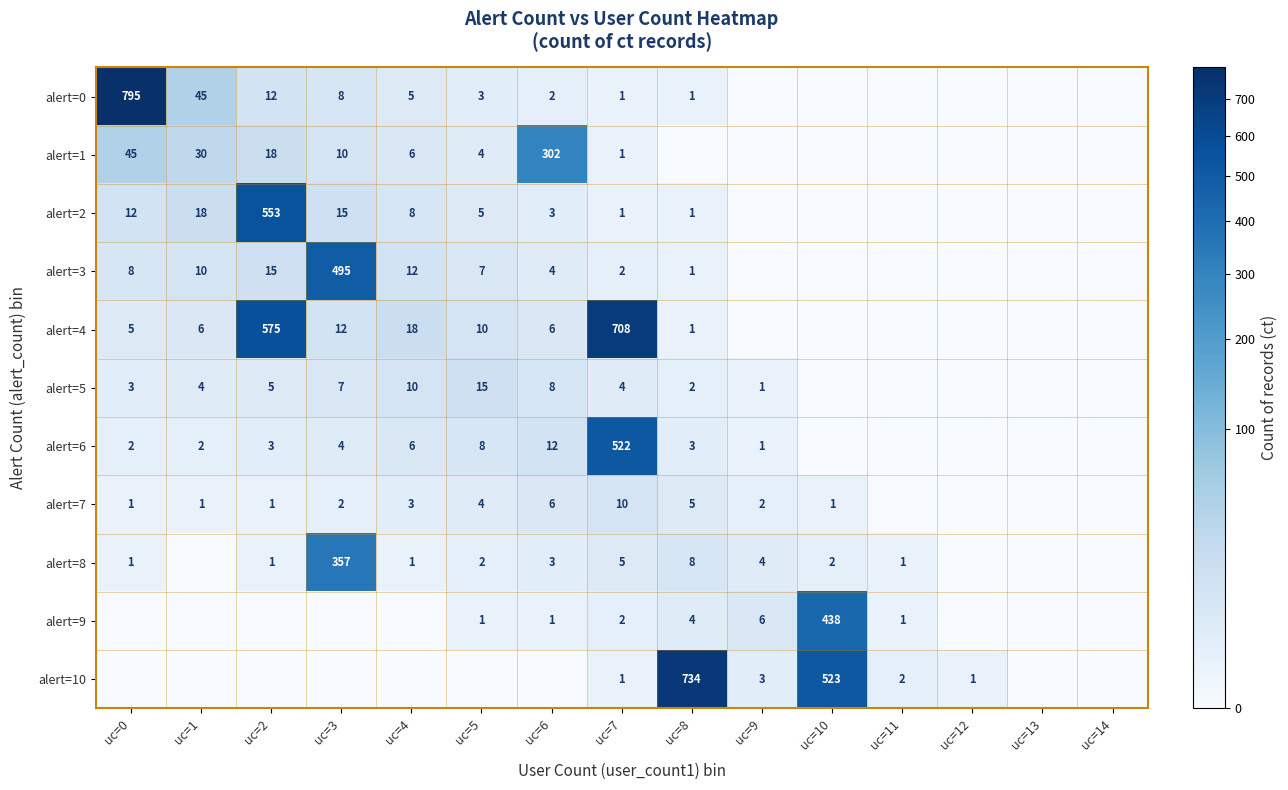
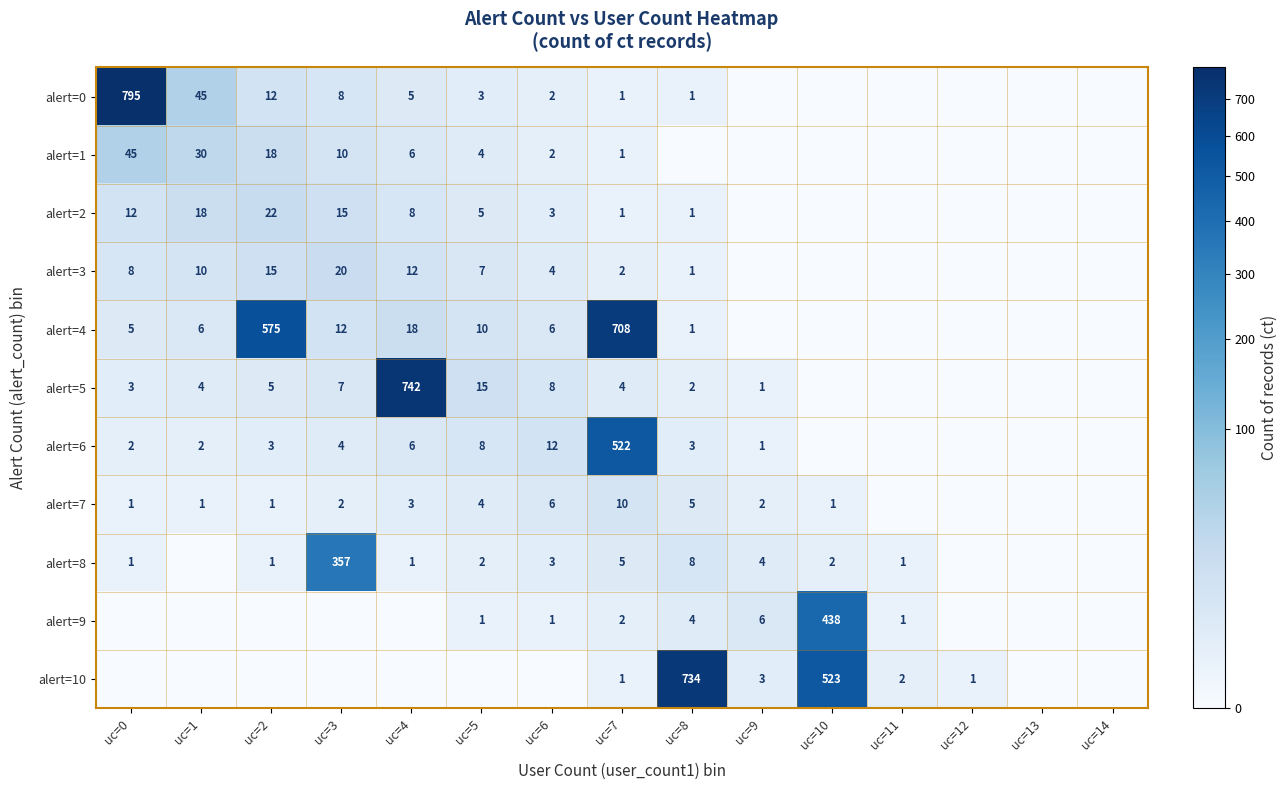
  {
    "alert=0": {
      "uc=0": 795,
      "uc=1": 45,
      "uc=2": 12,
      "uc=3": 8,
      "uc=4": 5,
      "uc=5": 3,
      "uc=6": 2,
      "uc=7": 1,
      "uc=8": 1
    },
    "alert=1": {
      "uc=0": 45,
      "uc=1": 30,
      "uc=2": 18,
      "uc=3": 10,
      "uc=4": 6,
      "uc=5": 4,
-     "uc=6": 302,
+     "uc=6": 2,
      "uc=7": 1
    },
    "alert=2": {
      "uc=0": 12,
      "uc=1": 18,
-     "uc=2": 553,
+     "uc=2": 22,
      "uc=3": 15,
      "uc=4": 8,
      "uc=5": 5,
      "uc=6": 3,
      "uc=7": 1,
      "uc=8": 1
    },
    "alert=3": {
      "uc=0": 8,
      "uc=1": 10,
      "uc=2": 15,
-     "uc=3": 495,
+     "uc=3": 20,
      "uc=4": 12,
      "uc=5": 7,
      "uc=6": 4,
      "uc=7": 2,
      "uc=8": 1
    },
    "alert=4": {
      "uc=0": 5,
      "uc=1": 6,
      "uc=2": 575,
      "uc=3": 12,
      "uc=4": 18,
      "uc=5": 10,
      "uc=6": 6,
      "uc=7": 708,
      "uc=8": 1
    },
    "alert=5": {
      "uc=0": 3,
      "uc=1": 4,
      "uc=2": 5,
      "uc=3": 7,
-     "uc=4": 10,
+     "uc=4": 742,
      "uc=5": 15,
      "uc=6": 8,
      "uc=7": 4,
      "uc=8": 2,
      "uc=9": 1
    },
    "alert=6": {
      "uc=0": 2,
      "uc=1": 2,
      "uc=2": 3,
      "uc=3": 4,
      "uc=4": 6,
      "uc=5": 8,
      "uc=6": 12,
      "uc=7": 522,
      "uc=8": 3,
      "uc=9": 1
    },
    "alert=7": {
      "uc=0": 1,
      "uc=1": 1,
      "uc=2": 1,
      "uc=3": 2,
      "uc=4": 3,
      "uc=5": 4,
      "uc=6": 6,
      "uc=7": 10,
      "uc=8": 5,
      "uc=9": 2,
      "uc=10": 1
    },
    "alert=8": {
      "uc=0": 1,
      "uc=2": 1,
      "uc=3": 357,
      "uc=4": 1,
      "uc=5": 2,
      "uc=6": 3,
      "uc=7": 5,
      "uc=8": 8,
      "uc=9": 4,
      "uc=10": 2,
      "uc=11": 1
    },
    "alert=9": {
      "uc=5": 1,
      "uc=6": 1,
      "uc=7": 2,
      "uc=8": 4,
      "uc=9": 6,
      "uc=10": 438,
      "uc=11": 1
    },
    "alert=10": {
      "uc=7": 1,
      "uc=8": 734,
      "uc=9": 3,
      "uc=10": 523,
      "uc=11": 2,
      "uc=12": 1
    }
  }
